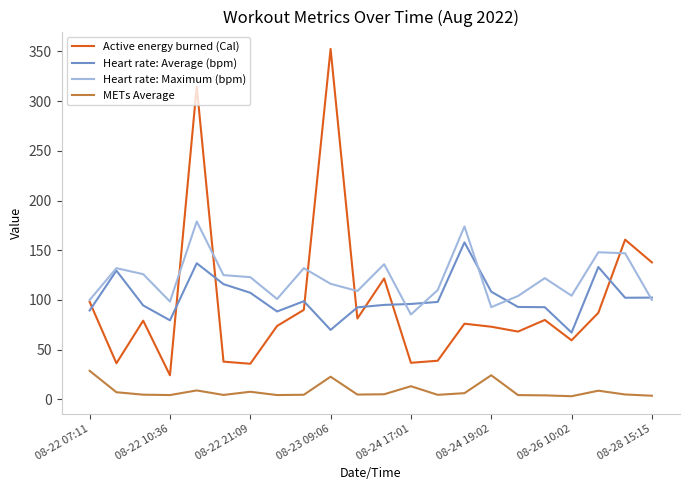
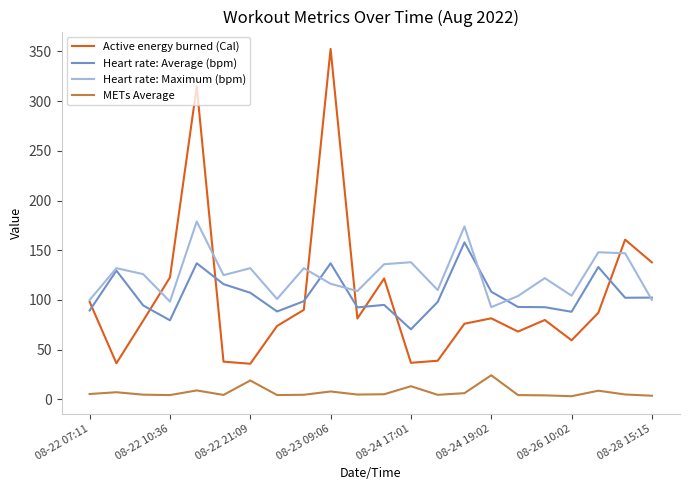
  {
    "Active energy burned (Cal)": {
-     "08-22 10:36": 20,
+     "08-22 10:36": 120,
      "08-22 21:09": 40,
      "08-23 09:06": 350,
      "08-24 17:01": 40,
-     "08-24 19:02": 70,
+     "08-24 19:02": 80,
      "08-26 10:02": 60,
      "08-28 15:15": 140
    },
    "Heart rate: Average (bpm)": {
      "08-22 07:11": 90,
      "08-22 10:36": 80,
      "08-22 21:09": 110,
-     "08-23 09:06": 70,
-     "08-24 17:01": 100,
+     "08-23 09:06": 140,
+     "08-24 17:01": 70,
      "08-24 19:02": 110,
-     "08-26 10:02": 70
+     "08-26 10:02": 90
    },
    "Heart rate: Maximum (bpm)": {
      "08-22 10:36": 100,
-     "08-22 21:09": 120,
+     "08-22 21:09": 130,
      "08-23 09:06": 120,
-     "08-24 17:01": 90,
+     "08-24 17:01": 140,
      "08-24 19:02": 90,
      "08-26 10:02": 100
    },
    "METs Average": {
-     "08-22 07:11": 30,
+     "08-22 07:11": 10,
      "08-22 10:36": 0,
-     "08-22 21:09": 10,
-     "08-23 09:06": 20,
+     "08-22 21:09": 20,
+     "08-23 09:06": 10,
      "08-24 17:01": 10,
      "08-24 19:02": 20,
      "08-26 10:02": 0,
      "08-28 15:15": 0
    }
  }
